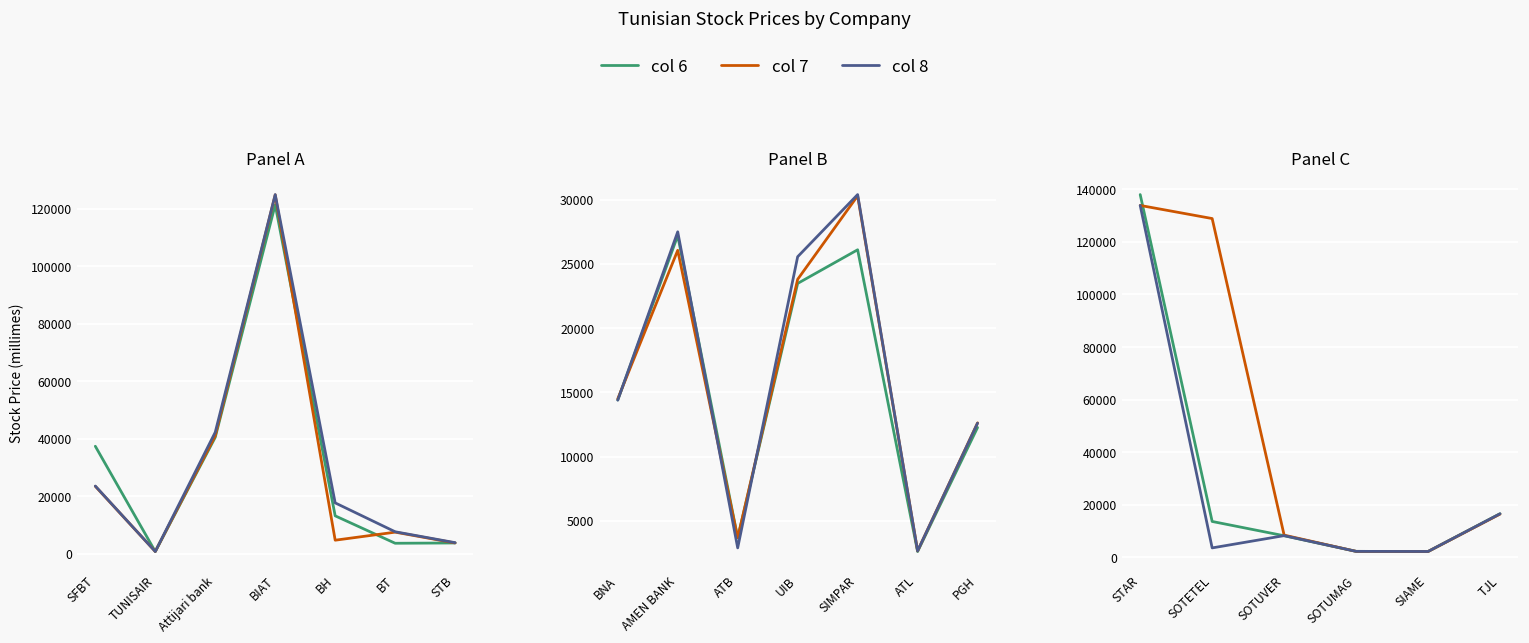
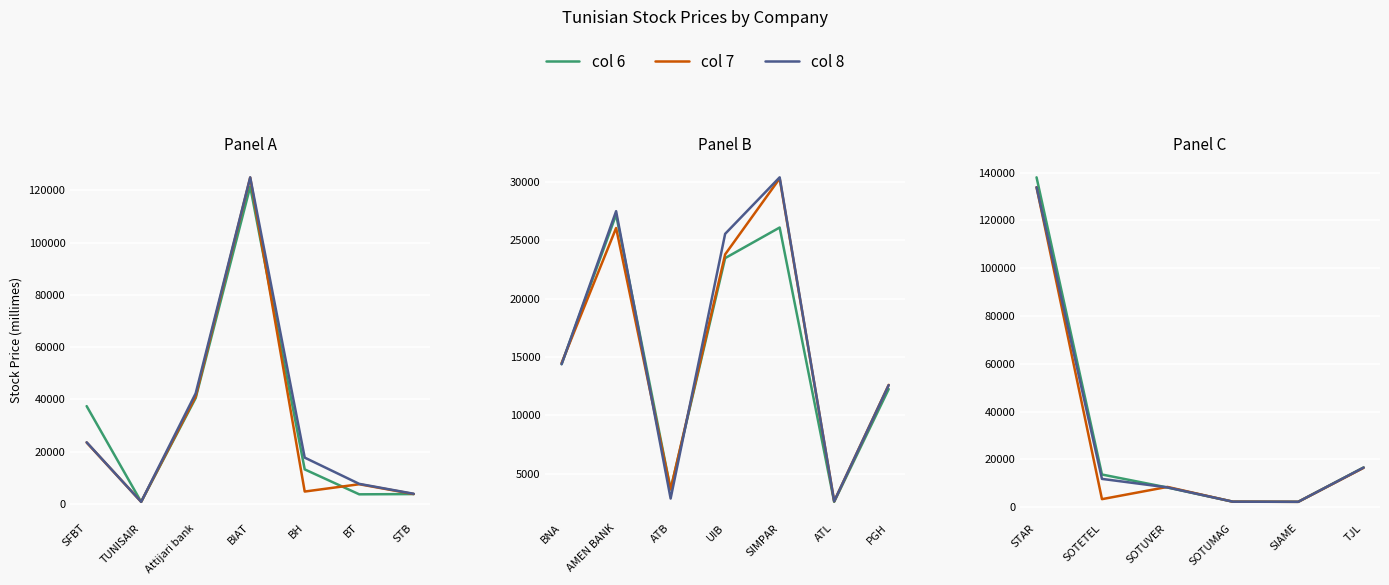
  {
    "Panel A": {
      "col 6": {
        "SFBT": 37000,
        "BIAT": 121000,
        "BH": 13000,
        "BT": 4000
      },
      "col 7": {
        "BH": 5000
      },
      "col 8": {
        "Attijari bank": 42000,
        "BH": 18000
      }
    },
    "Panel B": {
      "col 6": {
        "AMEN BANK": 27200,
        "UIB": 23500,
        "SIMPAR": 26100,
        "PGH": 12300
      },
      "col 7": {
        "AMEN BANK": 26100,
        "UIB": 23800
      },
      "col 8": {
        "AMEN BANK": 27500,
        "ATB": 2900,
        "UIB": 25600
      }
    },
    "Panel C": {
      "col 6": {
        "STAR": 138000,
        "SOTETEL": 14000
      },
      "col 7": {
-       "SOTETEL": 129000
+       "SOTETEL": 3000
      },
      "col 8": {
-       "SOTETEL": 4000
+       "SOTETEL": 12000
      }
    }
  }
